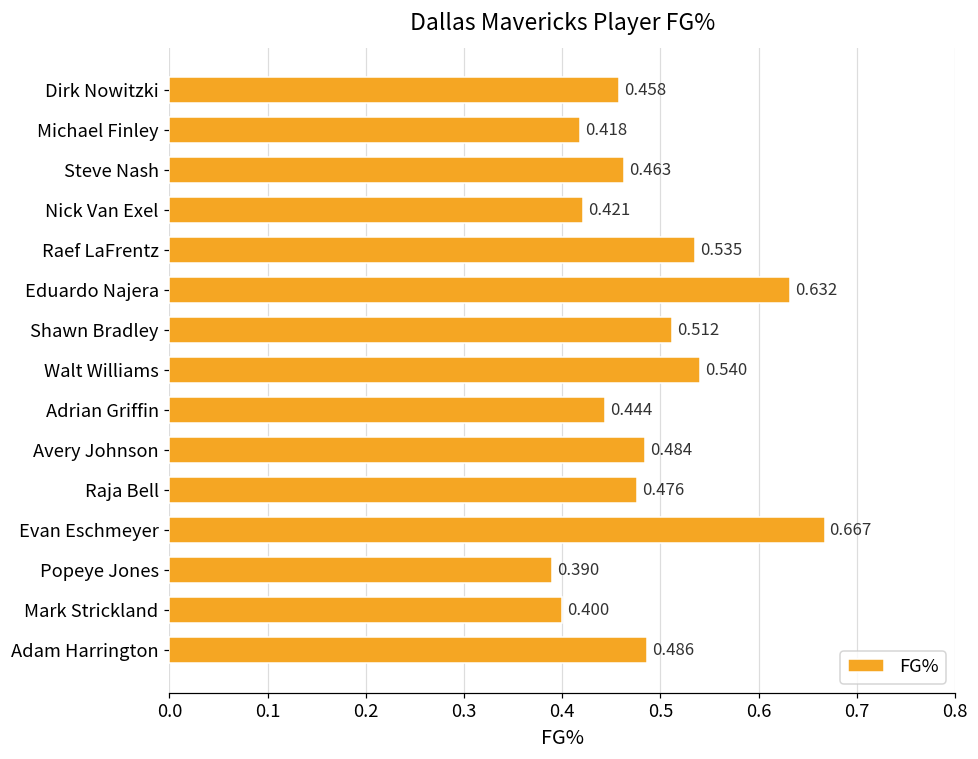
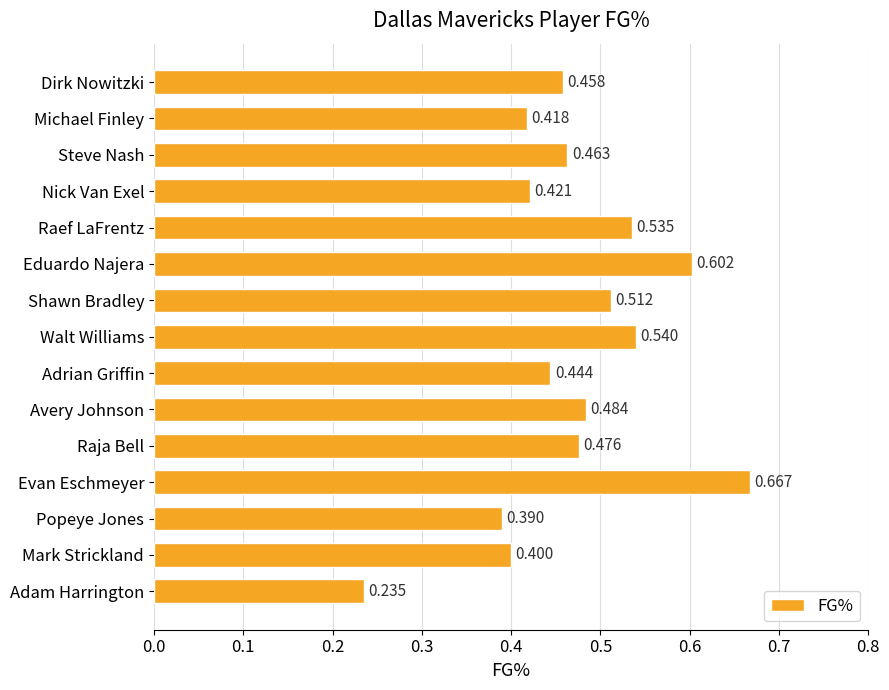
  {
    "Dirk Nowitzki": 0.458,
    "Michael Finley": 0.418,
    "Steve Nash": 0.463,
    "Nick Van Exel": 0.421,
    "Raef LaFrentz": 0.535,
-   "Eduardo Najera": 0.632,
+   "Eduardo Najera": 0.602,
    "Shawn Bradley": 0.512,
    "Walt Williams": 0.540,
    "Adrian Griffin": 0.444,
    "Avery Johnson": 0.484,
    "Raja Bell": 0.476,
    "Evan Eschmeyer": 0.667,
    "Popeye Jones": 0.390,
    "Mark Strickland": 0.400,
-   "Adam Harrington": 0.486
+   "Adam Harrington": 0.235
  }
